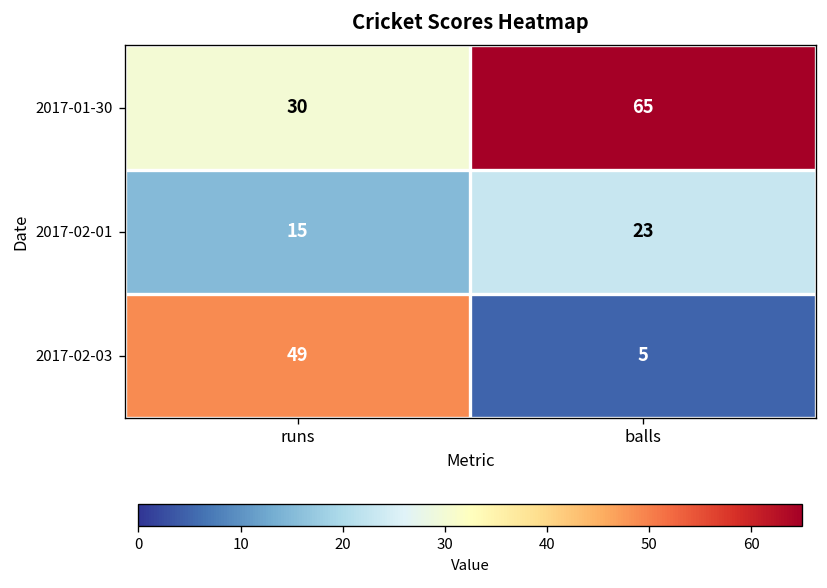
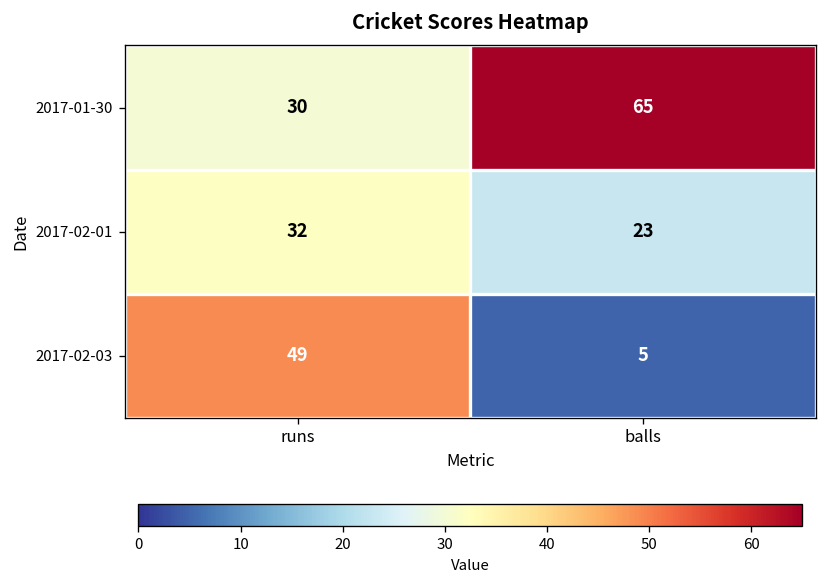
  {
    "2017-01-30": {
      "runs": 30,
      "balls": 65
    },
    "2017-02-01": {
-     "runs": 15,
+     "runs": 32,
      "balls": 23
    },
    "2017-02-03": {
      "runs": 49,
      "balls": 5
    }
  }
